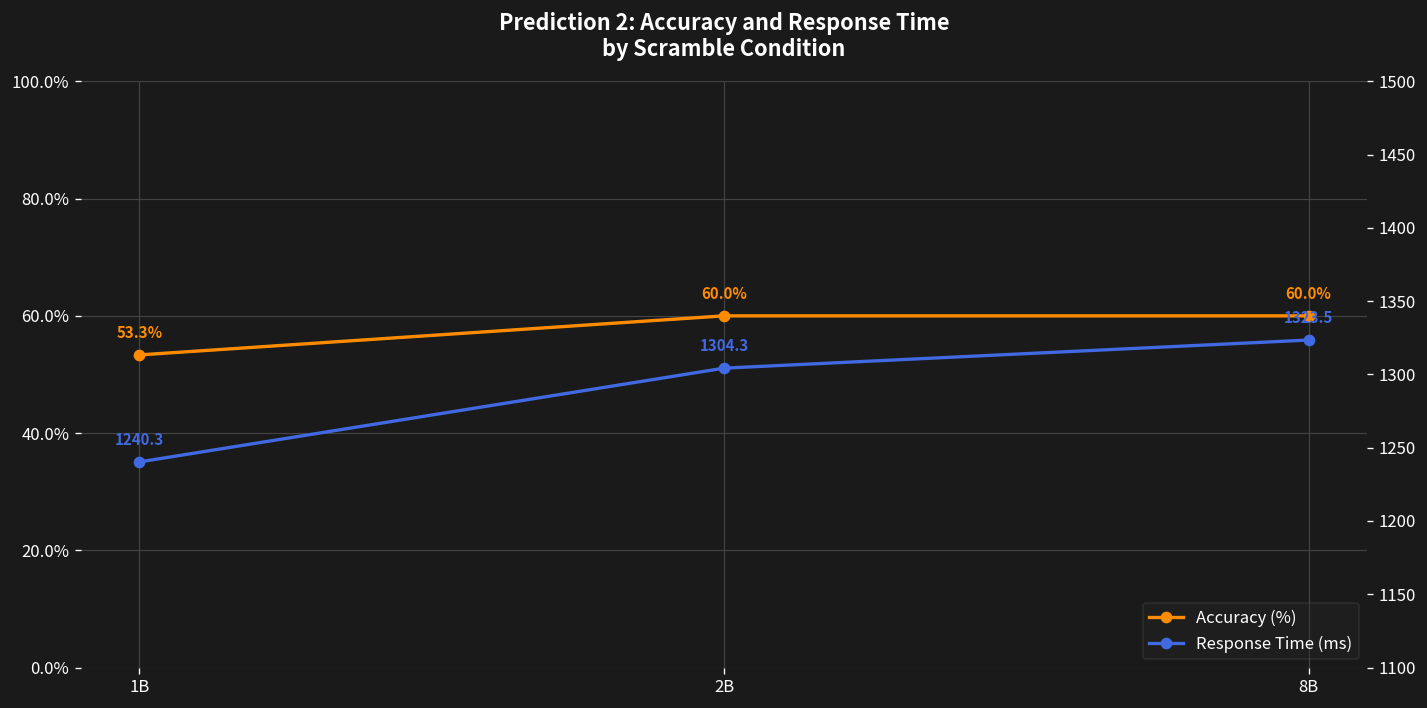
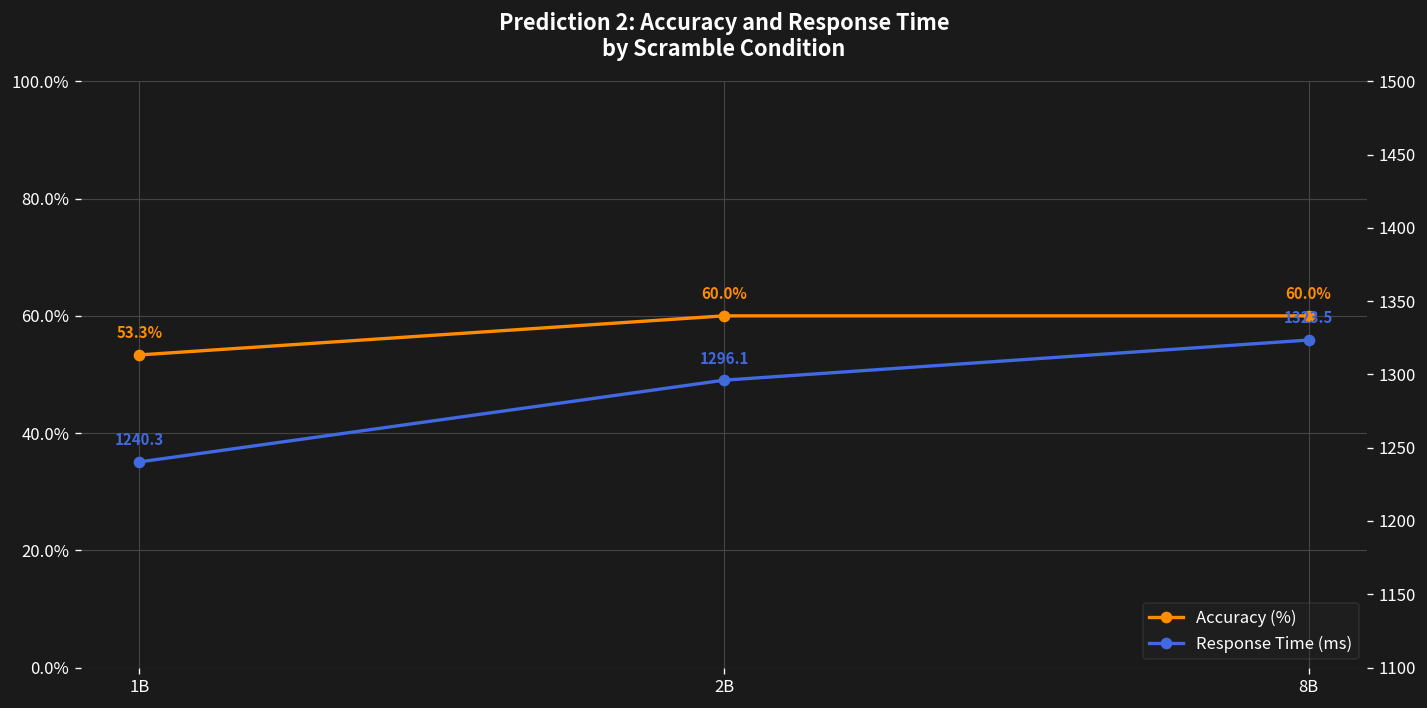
  {
    "Accuracy (%)": {
      "1B": "53.3%",
      "2B": "60.0%",
      "8B": "60.0%"
    },
    "Response Time (ms)": {
      "1B": "1240.3",
-     "2B": "1304.3"
+     "2B": "1296.1"
    }
  }
